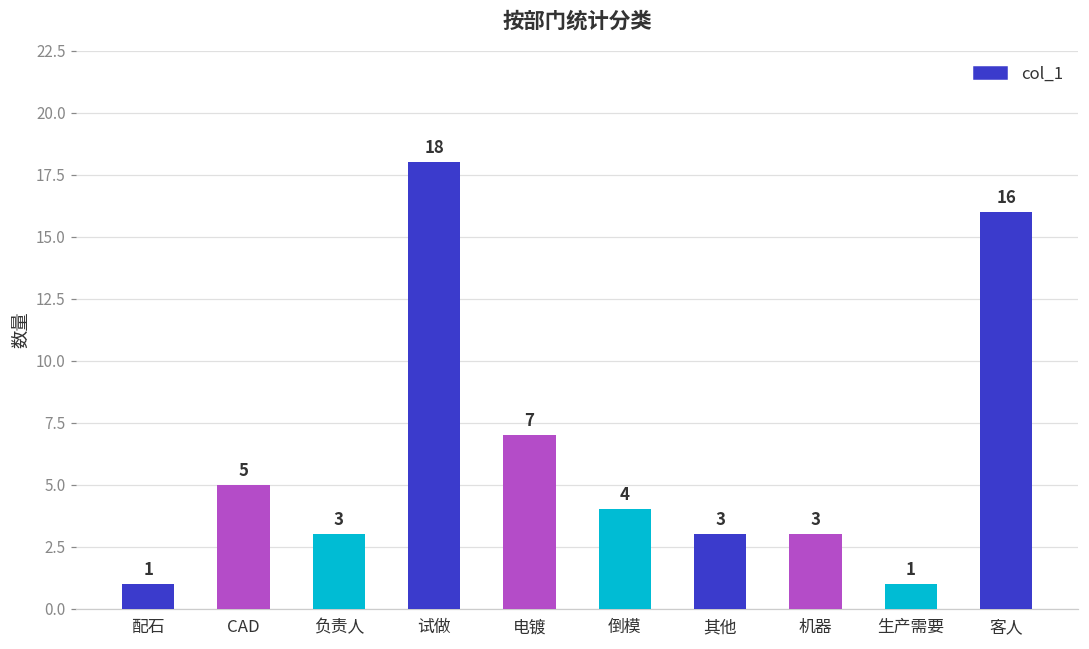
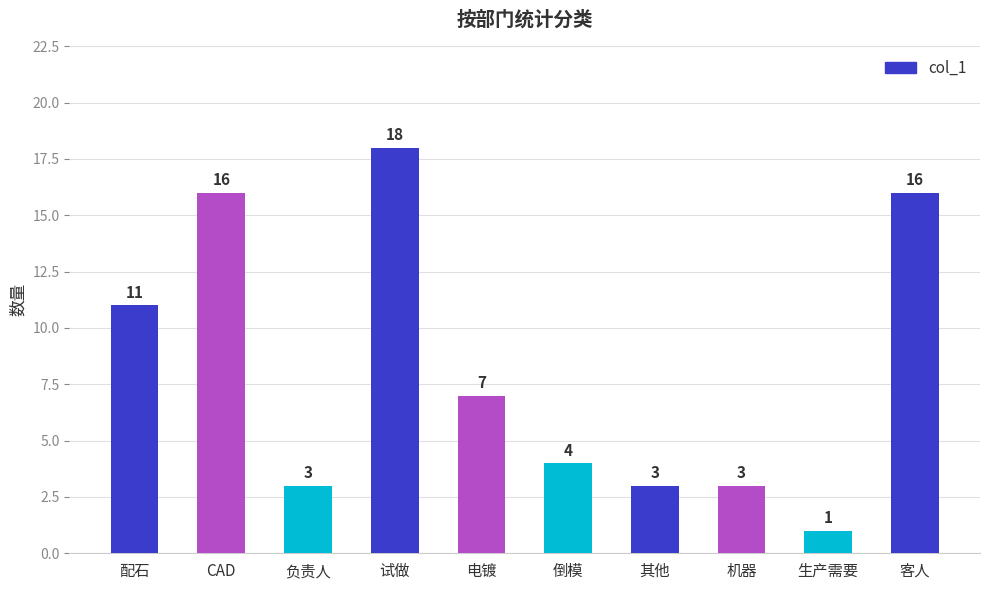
  {
-   "配石": 1,
-   "CAD": 5,
+   "配石": 11,
+   "CAD": 16,
    "负责人": 3,
    "试做": 18,
    "电镀": 7,
    "倒模": 4,
    "其他": 3,
    "机器": 3,
    "生产需要": 1,
    "客人": 16
  }
